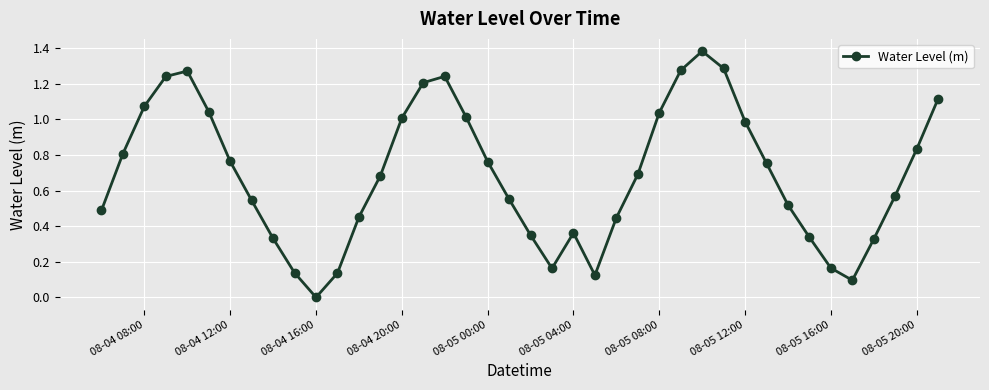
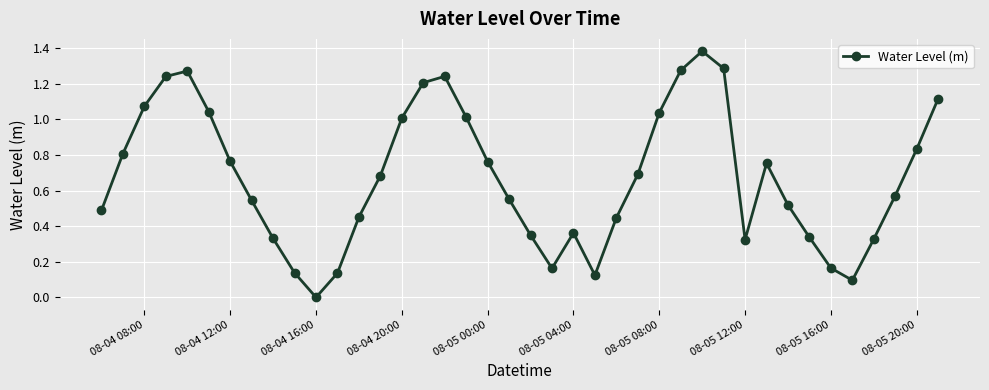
  {
    "08-04 08:00": 1.07,
    "08-04 12:00": 0.76,
    "08-04 16:00": 0.00,
    "08-04 20:00": 1.01,
    "08-05 00:00": 0.76,
    "08-05 04:00": 0.36,
    "08-05 08:00": 1.04,
-   "08-05 12:00": 0.99,
+   "08-05 12:00": 0.32,
    "08-05 16:00": 0.16,
    "08-05 20:00": 0.83
  }
